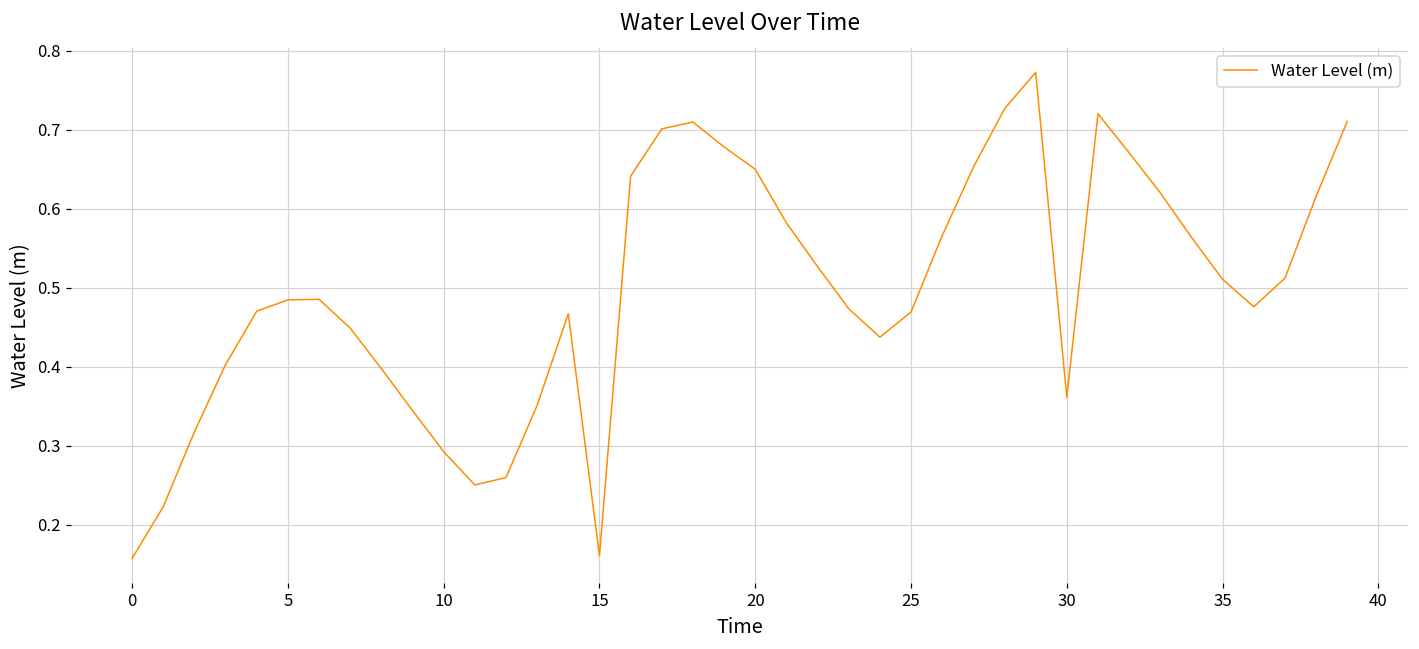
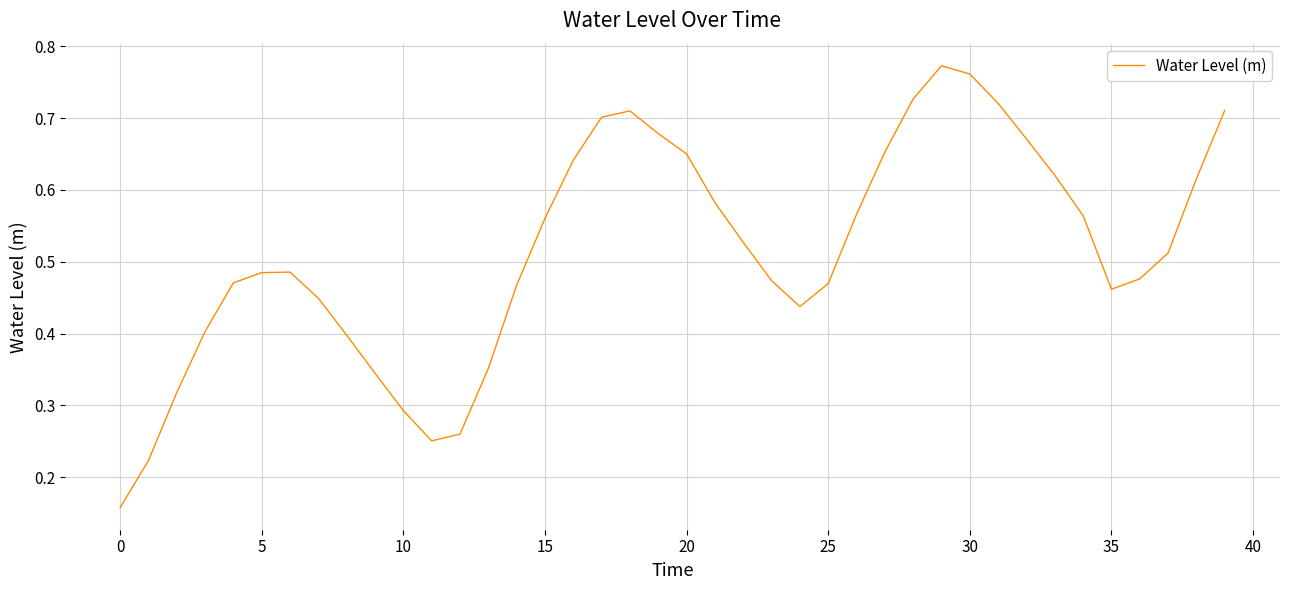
  {
    "0": 0.16,
    "5": 0.48,
    "10": 0.29,
-   "15": 0.16,
+   "15": 0.56,
    "20": 0.65,
    "25": 0.47,
-   "30": 0.36,
-   "35": 0.51
+   "30": 0.76,
+   "35": 0.46
  }
